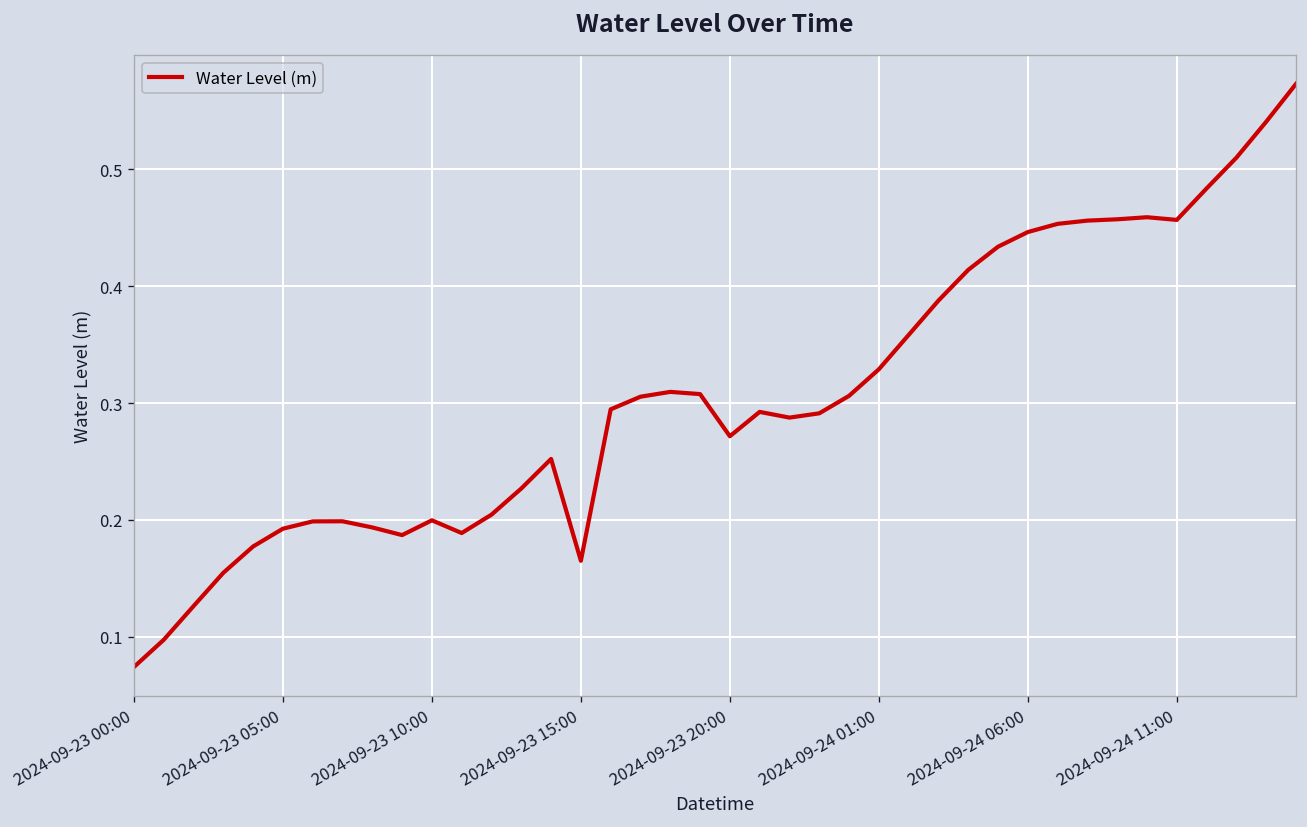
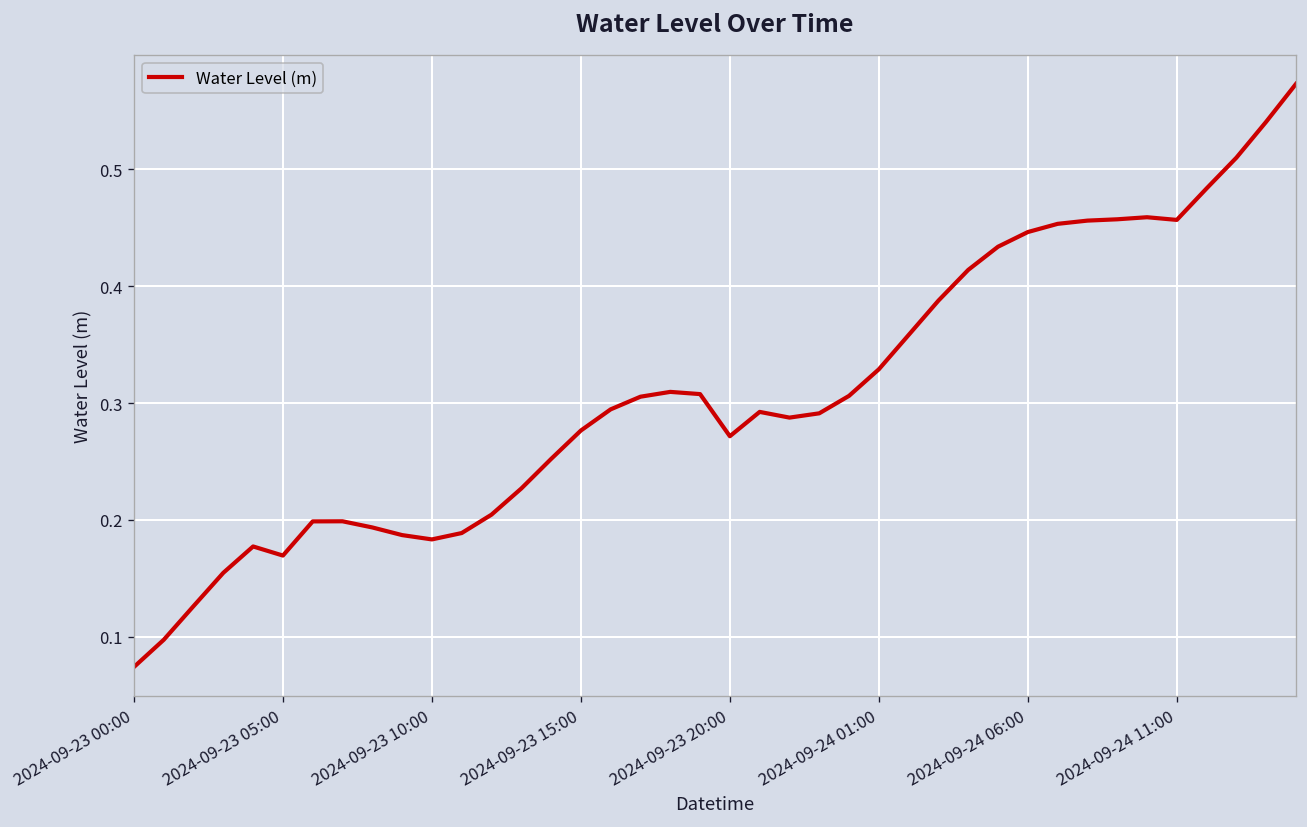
  {
    "2024-09-23 00:00": 0.07,
-   "2024-09-23 05:00": 0.19,
-   "2024-09-23 10:00": 0.20,
-   "2024-09-23 15:00": 0.16,
+   "2024-09-23 05:00": 0.17,
+   "2024-09-23 10:00": 0.18,
+   "2024-09-23 15:00": 0.28,
    "2024-09-23 20:00": 0.27,
    "2024-09-24 01:00": 0.33,
    "2024-09-24 06:00": 0.45,
    "2024-09-24 11:00": 0.46
  }
